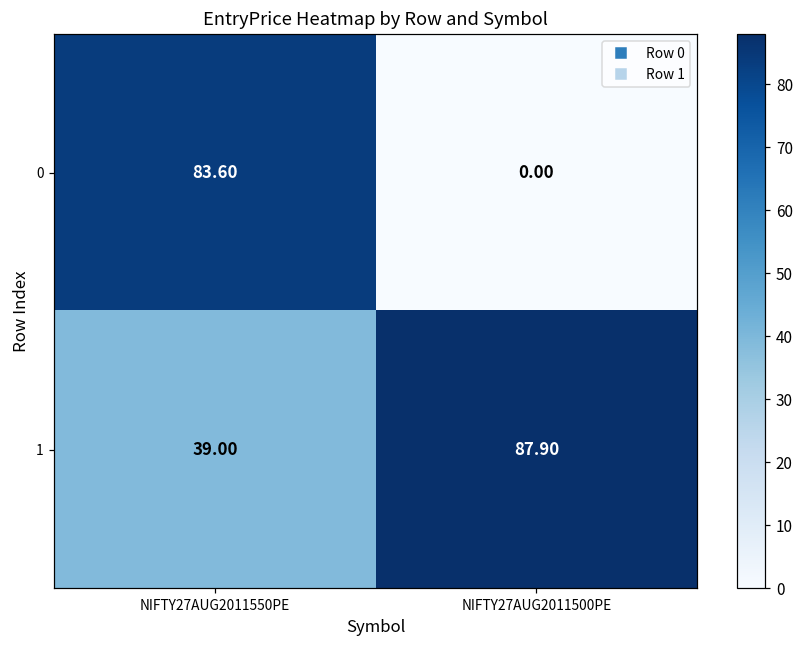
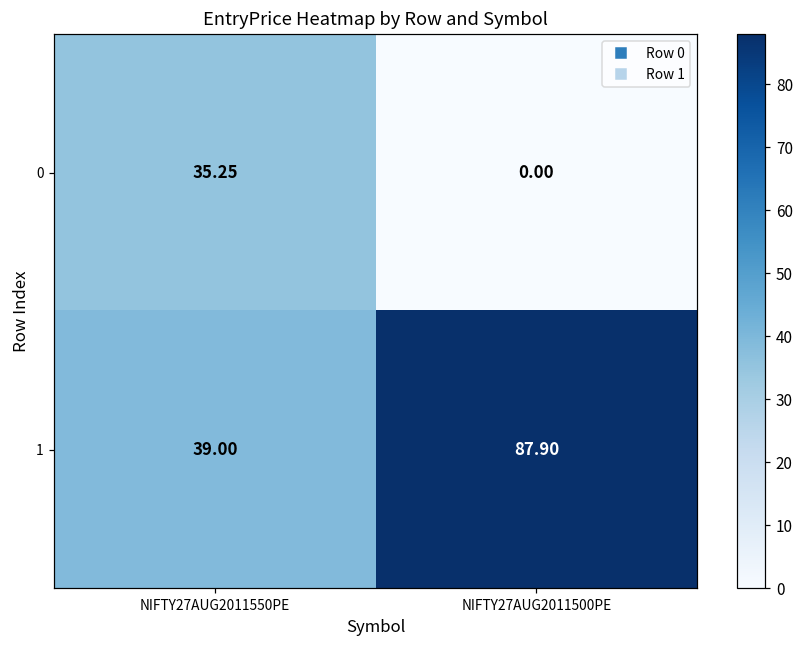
  {
    "0": {
-     "NIFTY27AUG2011550PE": 83.60,
+     "NIFTY27AUG2011550PE": 35.25,
      "NIFTY27AUG2011500PE": 0.00
    },
    "1": {
      "NIFTY27AUG2011550PE": 39.00,
      "NIFTY27AUG2011500PE": 87.90
    }
  }
